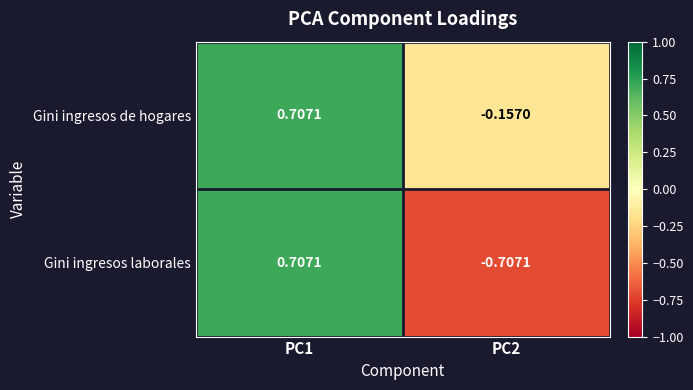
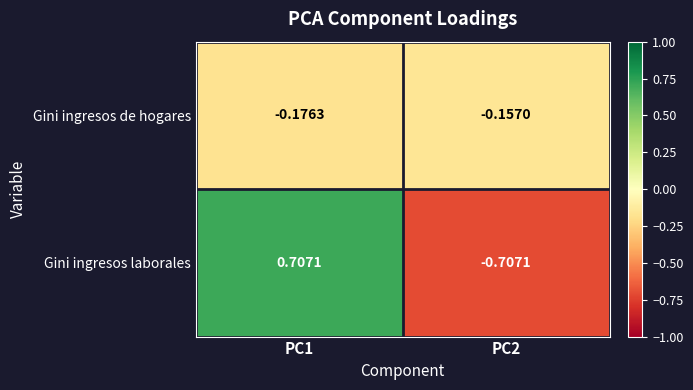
  {
    "Gini ingresos de hogares": {
-     "PC1": 0.7071,
+     "PC1": -0.1763,
      "PC2": -0.1570
    },
    "Gini ingresos laborales": {
      "PC1": 0.7071,
      "PC2": -0.7071
    }
  }
